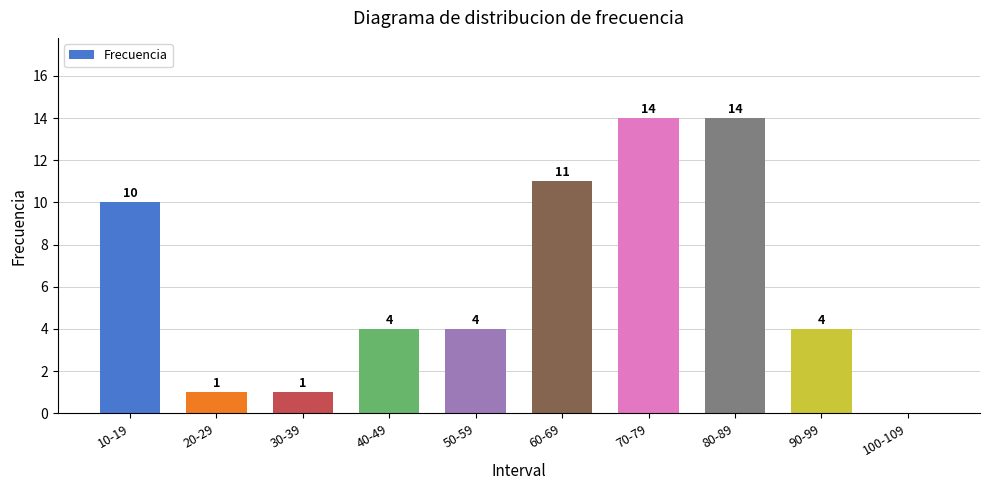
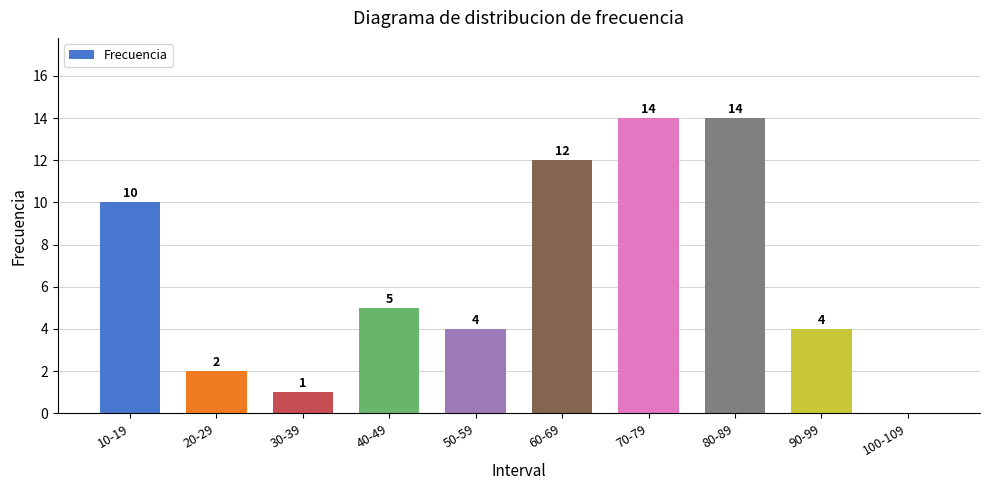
  {
    "10-19": 10,
-   "20-29": 1,
+   "20-29": 2,
    "30-39": 1,
-   "40-49": 4,
+   "40-49": 5,
    "50-59": 4,
-   "60-69": 11,
+   "60-69": 12,
    "70-79": 14,
    "80-89": 14,
    "90-99": 4
  }
